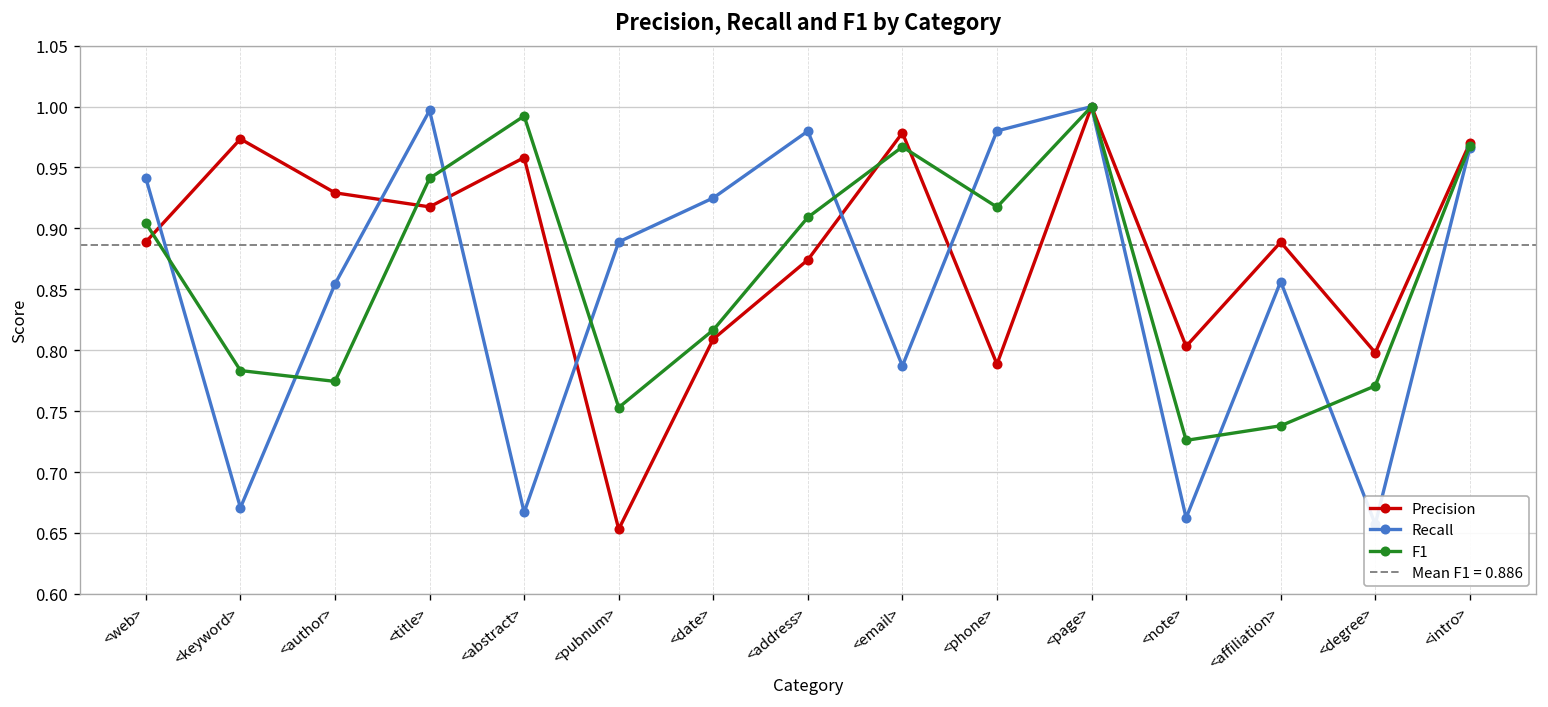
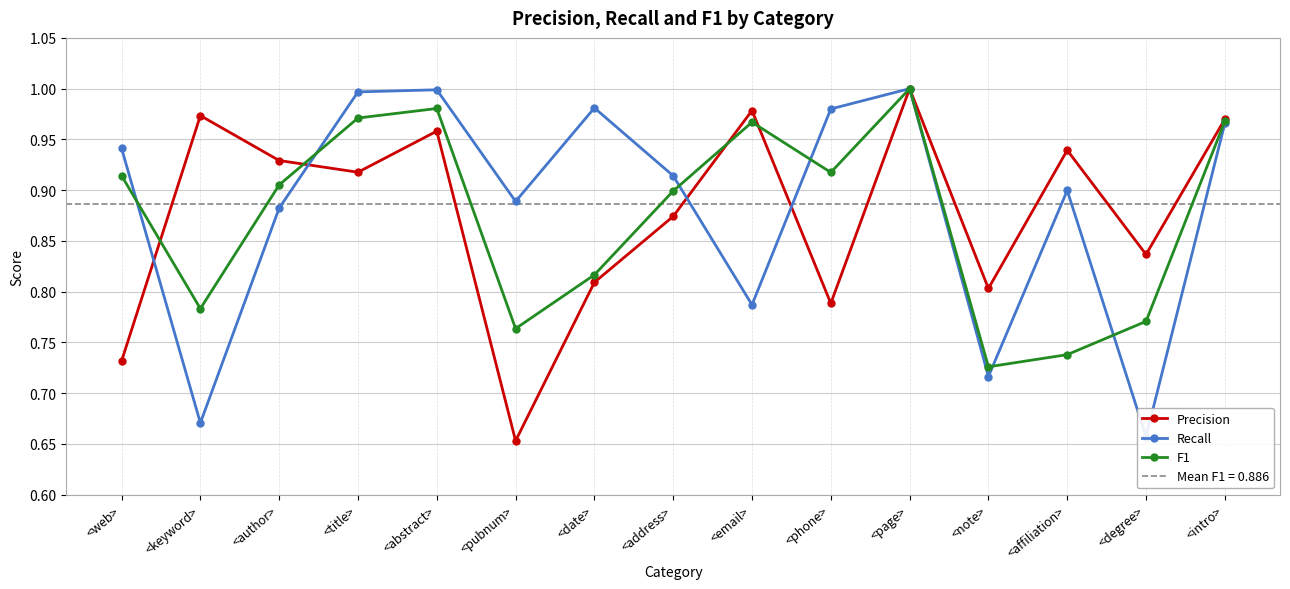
  {
    "Precision": {
-     "<web>": 0.889,
+     "<web>": 0.732,
      "<keyword>": 0.973,
      "<author>": 0.929,
      "<title>": 0.918,
      "<abstract>": 0.958,
      "<pubnum>": 0.653,
      "<date>": 0.809,
      "<address>": 0.874,
      "<email>": 0.978,
      "<phone>": 0.789,
      "<note>": 0.803,
-     "<affiliation>": 0.889,
-     "<degree>": 0.798
+     "<affiliation>": 0.939,
+     "<degree>": 0.837
    },
    "Recall": {
      "<web>": 0.941,
      "<keyword>": 0.671,
-     "<author>": 0.854,
+     "<author>": 0.882,
      "<title>": 0.997,
-     "<abstract>": 0.667,
+     "<abstract>": 0.999,
      "<pubnum>": 0.889,
-     "<date>": 0.925,
-     "<address>": 0.980,
+     "<date>": 0.981,
+     "<address>": 0.914,
      "<email>": 0.787,
      "<phone>": 0.980,
-     "<note>": 0.662,
-     "<affiliation>": 0.856
+     "<note>": 0.716,
+     "<affiliation>": 0.900
    },
    "F1": {
-     "<web>": 0.904,
+     "<web>": 0.914,
      "<keyword>": 0.783,
-     "<author>": 0.774,
-     "<title>": 0.941,
-     "<abstract>": 0.992,
-     "<pubnum>": 0.753,
+     "<author>": 0.905,
+     "<title>": 0.971,
+     "<abstract>": 0.980,
+     "<pubnum>": 0.764,
      "<date>": 0.817,
-     "<address>": 0.909,
+     "<address>": 0.899,
      "<email>": 0.967,
      "<phone>": 0.917,
      "<note>": 0.726,
      "<affiliation>": 0.738,
      "<degree>": 0.771
    }
  }
